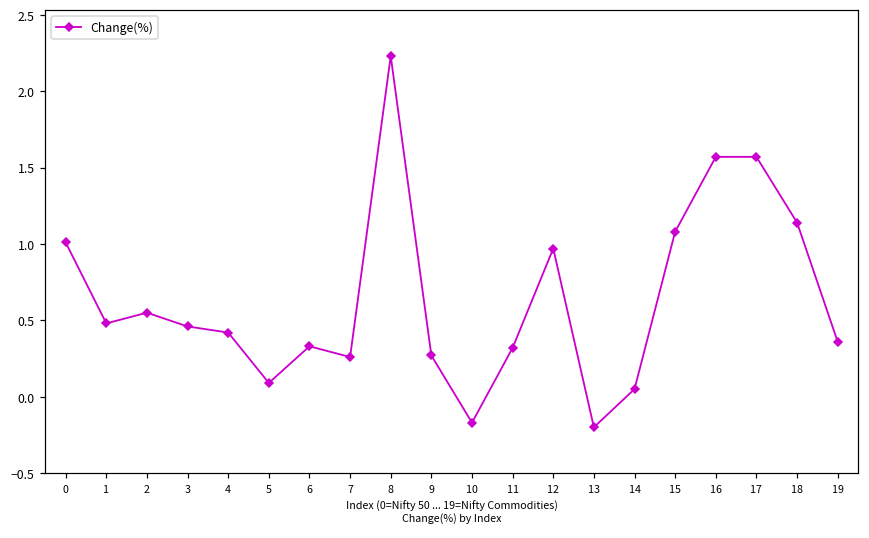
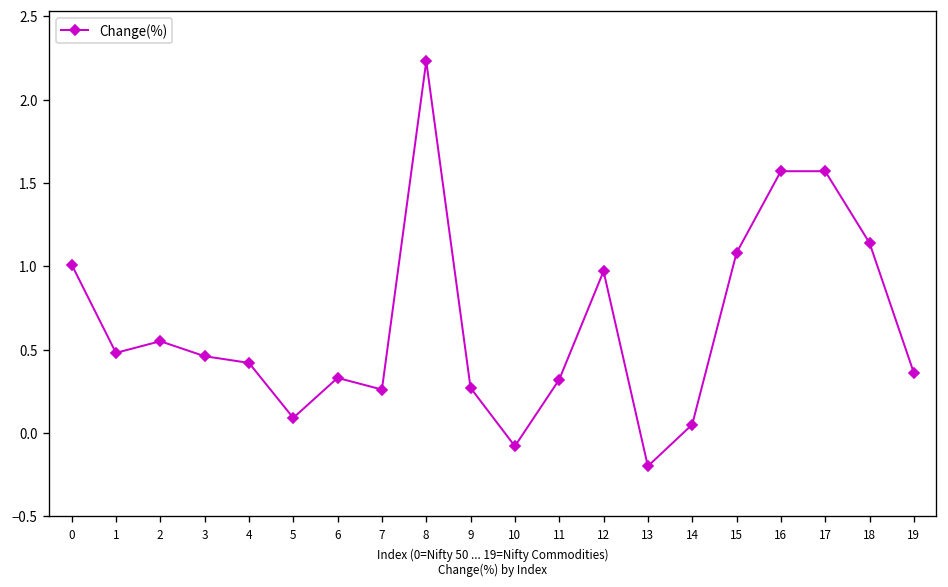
  {
    "0": 1.01,
    "1": 0.48,
    "2": 0.55,
    "3": 0.46,
    "4": 0.42,
    "5": 0.09,
    "6": 0.33,
    "7": 0.26,
    "8": 2.23,
    "9": 0.27,
-   "10": -0.17,
+   "10": -0.08,
    "11": 0.32,
    "12": 0.97,
    "13": -0.20,
    "14": 0.05,
    "15": 1.08,
    "16": 1.57,
    "17": 1.57,
    "18": 1.14,
    "19": 0.36
  }
